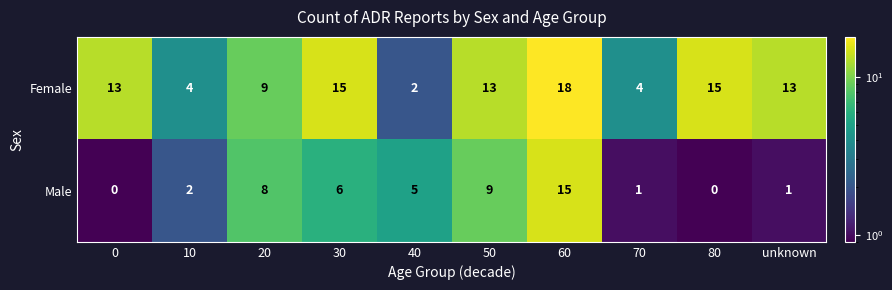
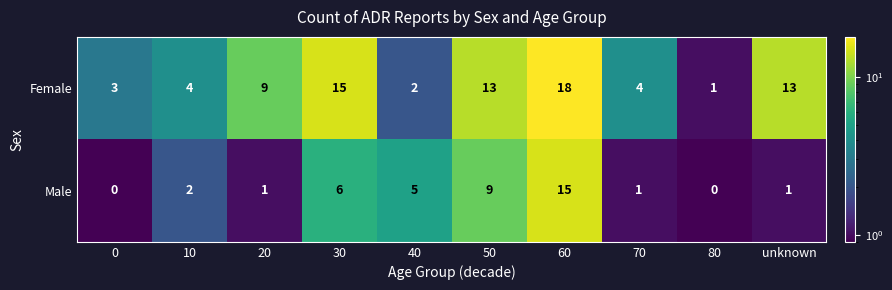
  {
    "Female": {
-     "0": 13,
+     "0": 3,
      "10": 4,
      "20": 9,
      "30": 15,
      "40": 2,
      "50": 13,
      "60": 18,
      "70": 4,
-     "80": 15,
+     "80": 1,
      "unknown": 13
    },
    "Male": {
      "0": 0,
      "10": 2,
-     "20": 8,
+     "20": 1,
      "30": 6,
      "40": 5,
      "50": 9,
      "60": 15,
      "70": 1,
      "80": 0,
      "unknown": 1
    }
  }
